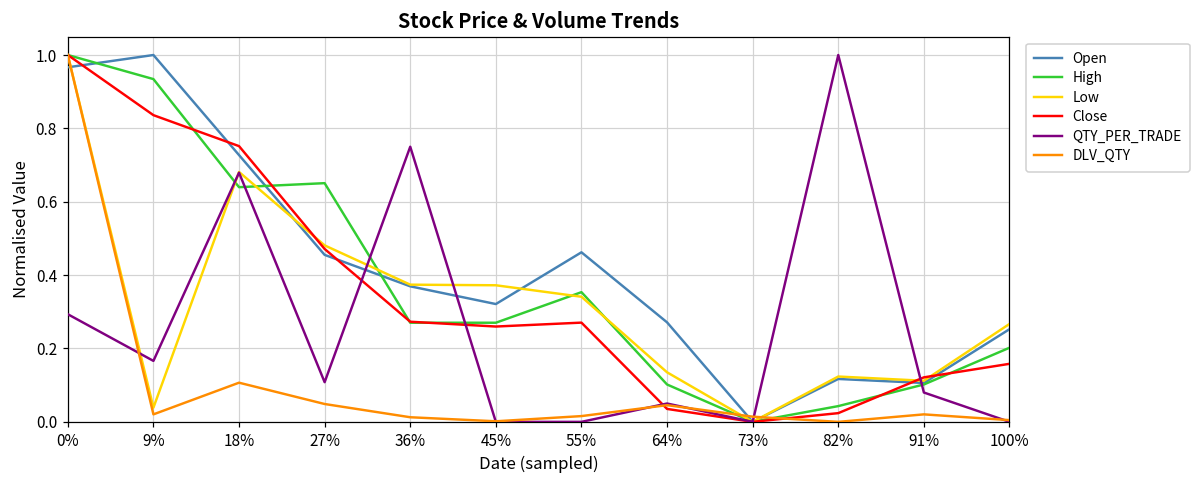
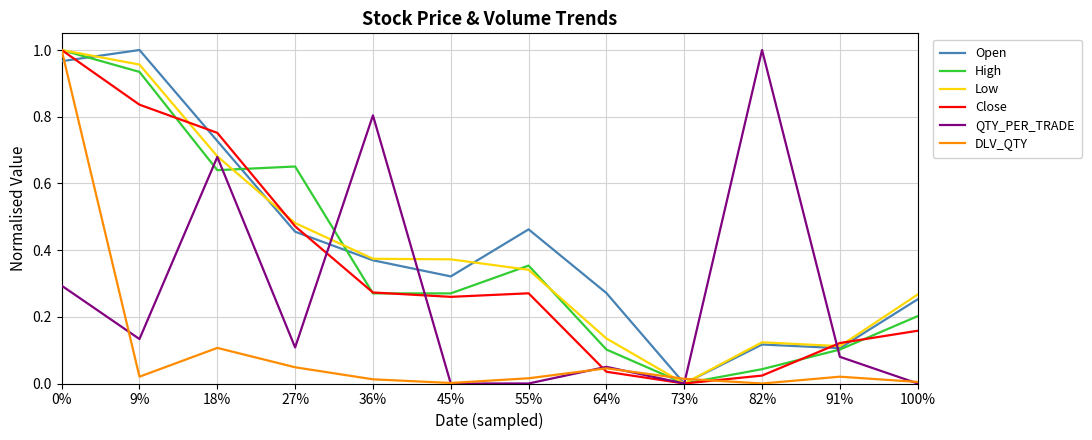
  {
    "Open": {
      "0%": 0.97,
      "9%": 1.00,
      "18%": 0.73,
      "27%": 0.46,
      "45%": 0.32,
      "55%": 0.46,
      "64%": 0.27,
      "100%": 0.25
    },
    "High": {
      "9%": 0.93,
      "18%": 0.64,
      "27%": 0.65,
      "45%": 0.27,
      "55%": 0.35,
      "64%": 0.10,
      "82%": 0.04,
      "100%": 0.20
    },
    "Low": {
-     "9%": 0.04,
+     "9%": 0.96,
      "27%": 0.48,
      "45%": 0.37,
      "55%": 0.34,
      "64%": 0.14,
      "100%": 0.27
    },
    "Close": {
      "9%": 0.84,
      "18%": 0.75,
      "27%": 0.47,
      "45%": 0.26,
      "55%": 0.27,
      "64%": 0.04,
      "82%": 0.02,
      "91%": 0.12,
      "100%": 0.16
    },
    "QTY_PER_TRADE": {
      "0%": 0.29,
-     "9%": 0.17,
+     "9%": 0.13,
      "27%": 0.11,
-     "36%": 0.75,
+     "36%": 0.80,
      "55%": 0.00,
      "82%": 1.00,
      "91%": 0.08
    },
    "DLV_QTY": {
      "9%": 0.02,
      "18%": 0.11,
      "27%": 0.05,
      "36%": 0.01,
      "55%": 0.02,
      "73%": 0.01,
      "82%": 0.00,
      "91%": 0.02
    }
  }
